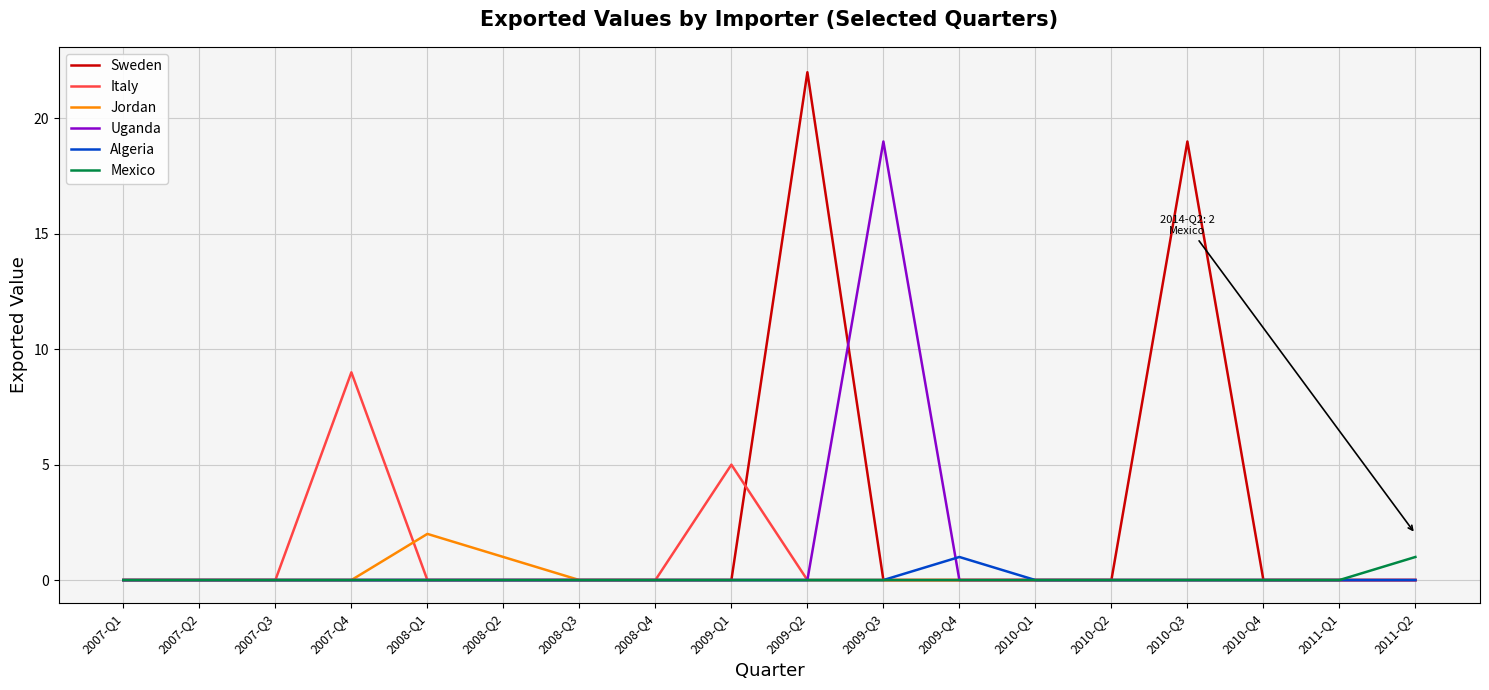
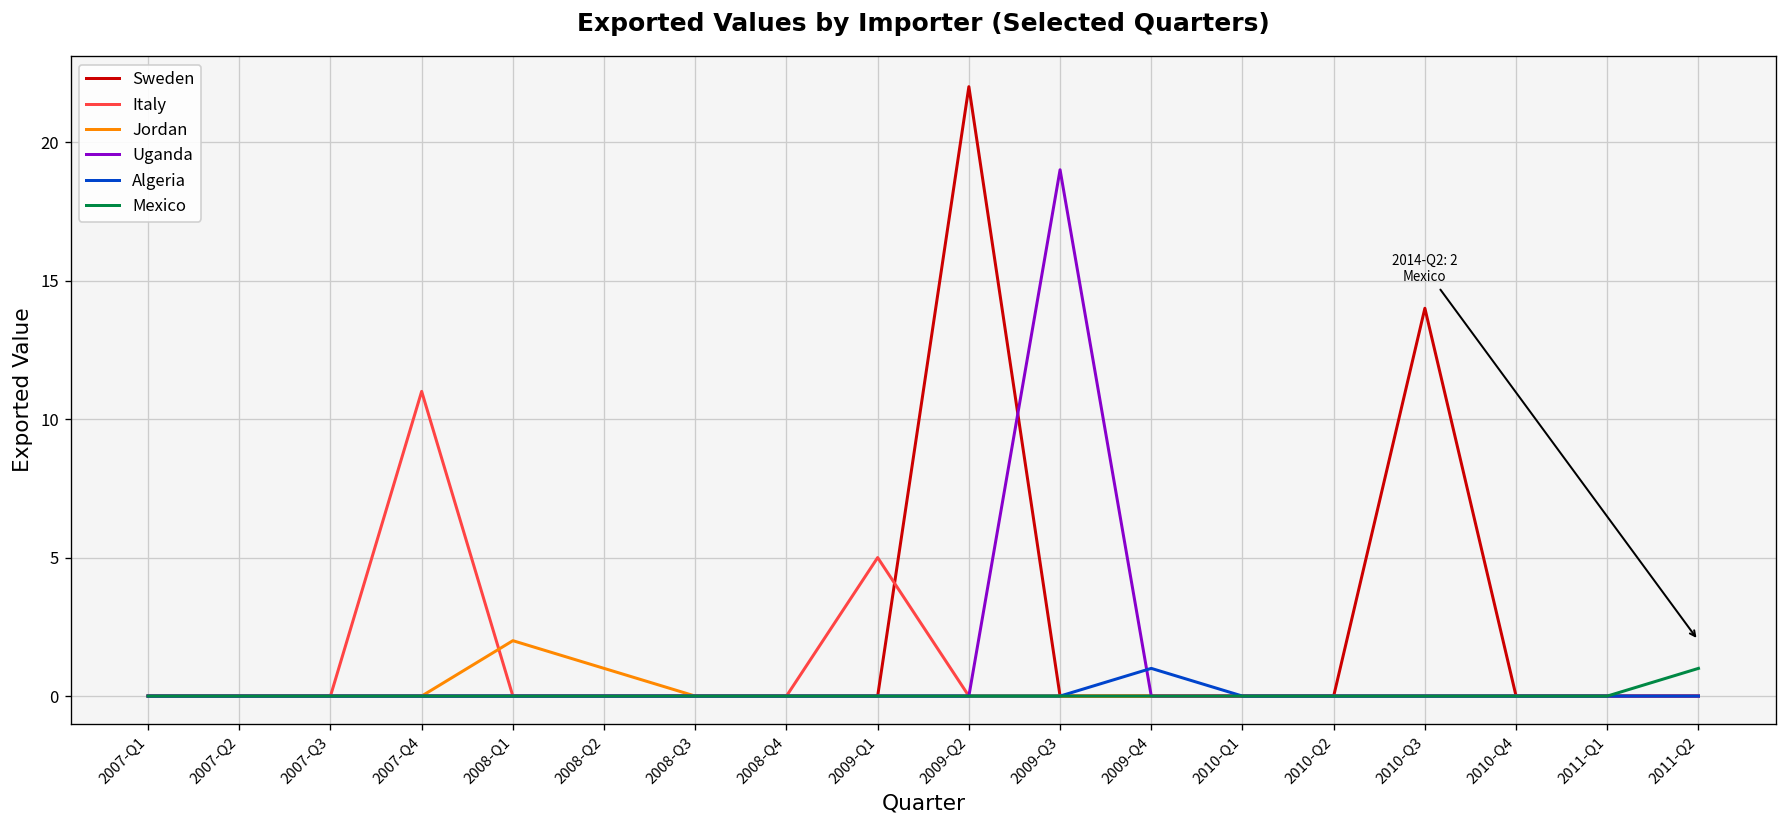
  {
    "Sweden": {
      "2009-Q2": 22,
-     "2010-Q3": 19
+     "2010-Q3": 14
    },
    "Italy": {
-     "2007-Q4": 9,
+     "2007-Q4": 11,
      "2009-Q1": 5
    },
    "Jordan": {
      "2008-Q1": 2,
      "2008-Q2": 1
    },
    "Uganda": {
      "2009-Q3": 19
    },
    "Algeria": {
      "2009-Q4": 1
    },
    "Mexico": {
      "2011-Q2": 1
    }
  }
